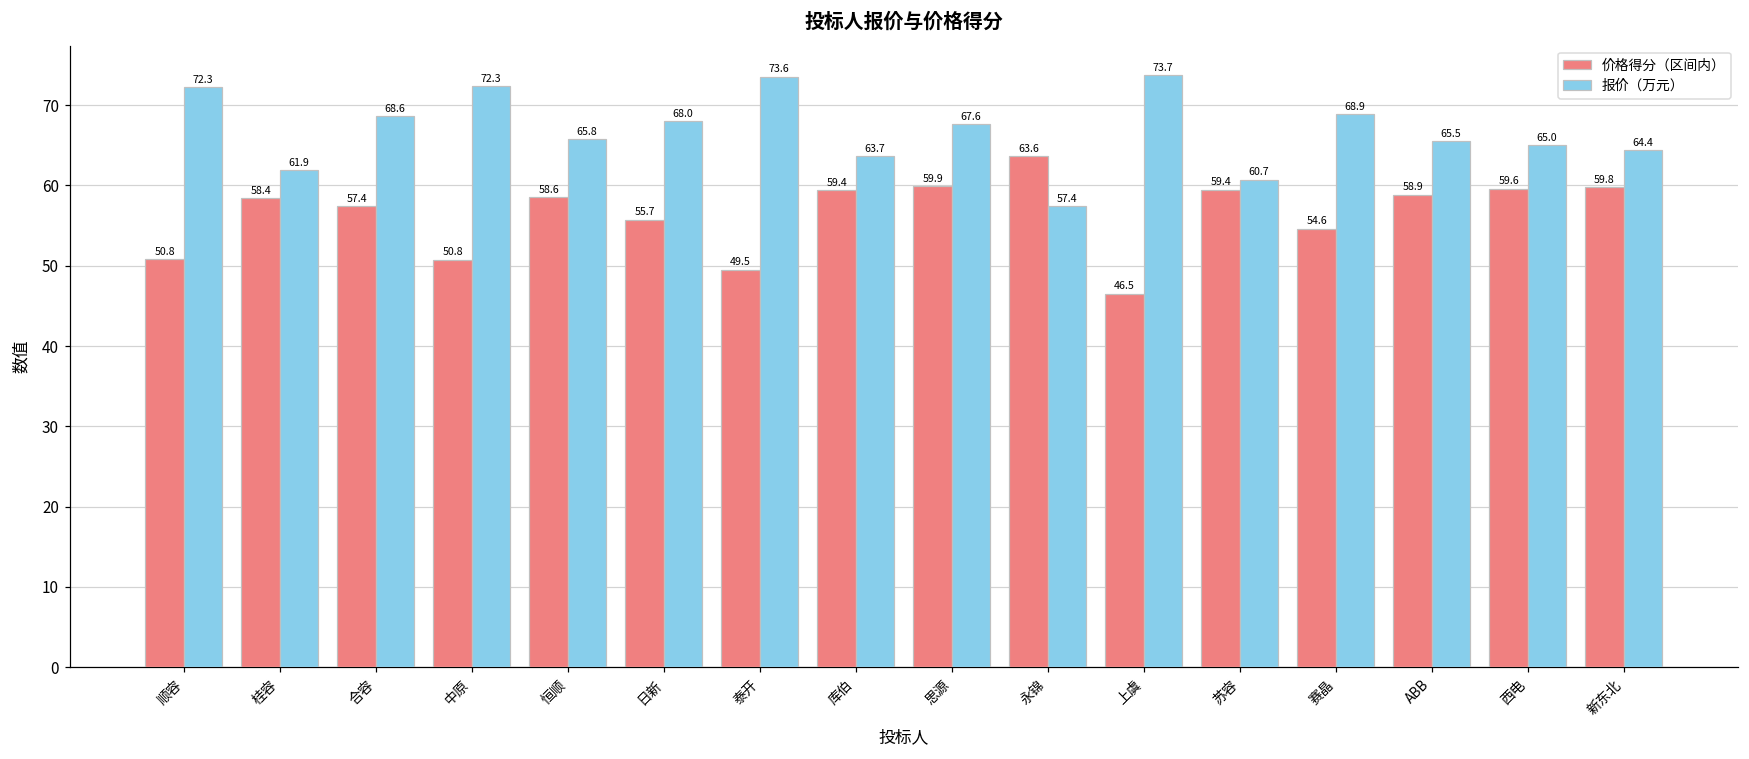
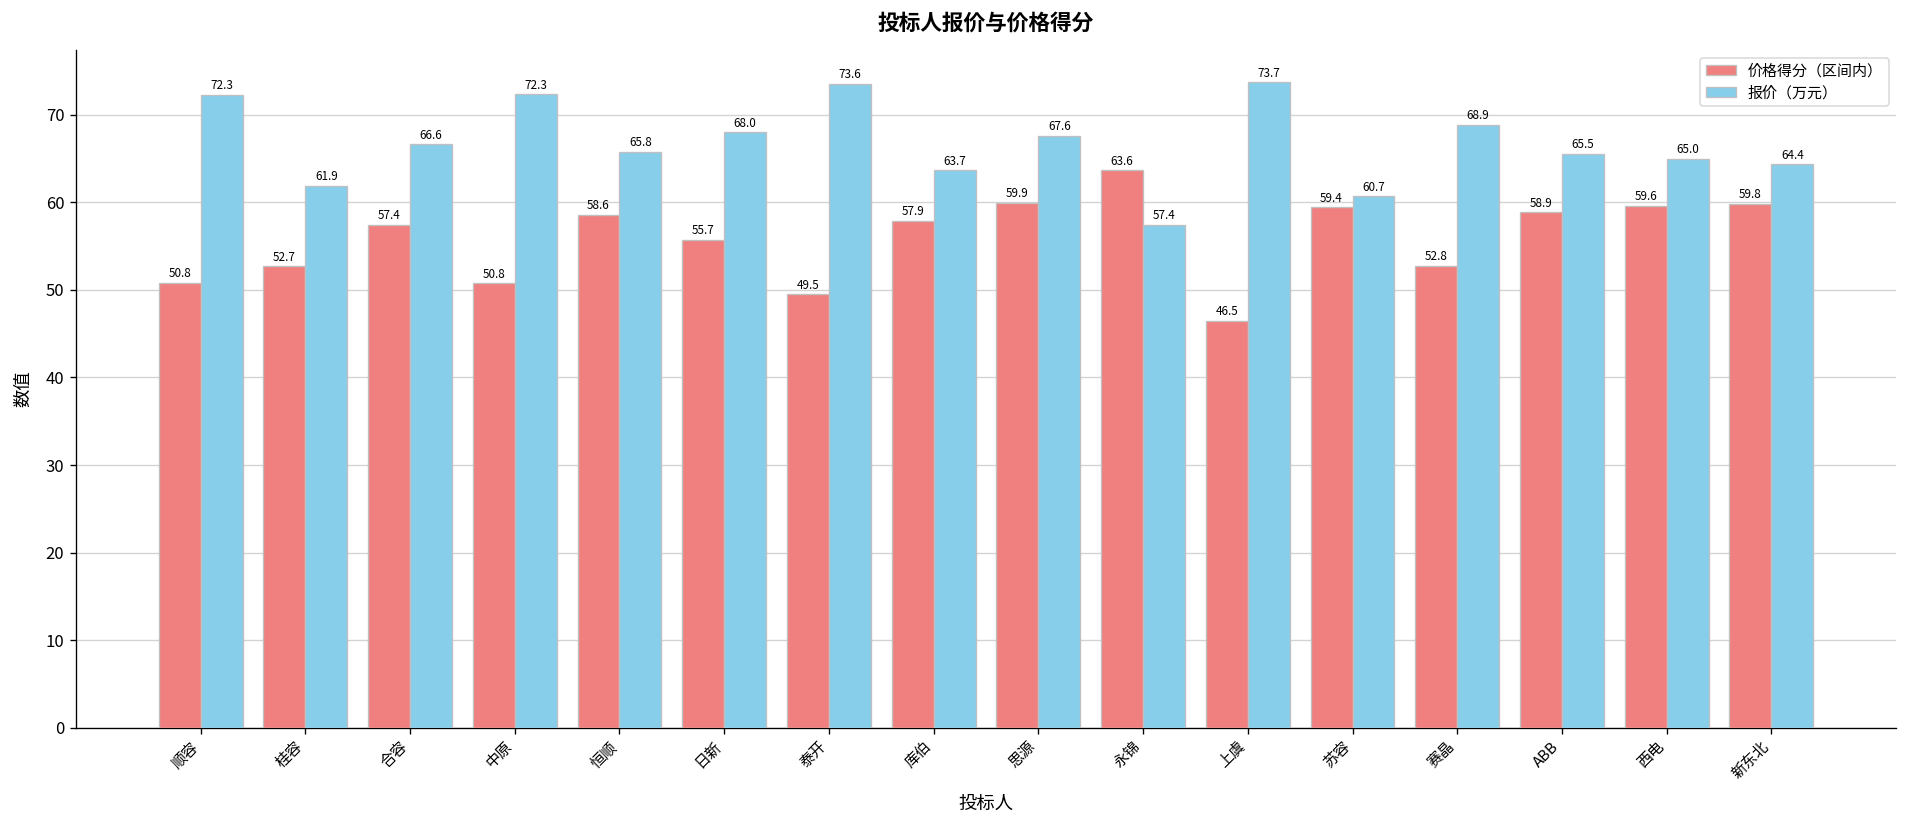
  {
    "价格得分（区间内）": {
      "顺容": 50.8,
-     "桂容": 58.4,
+     "桂容": 52.7,
      "合容": 57.4,
      "中原": 50.8,
      "恒顺": 58.6,
      "日新": 55.7,
      "泰开": 49.5,
-     "库伯": 59.4,
+     "库伯": 57.9,
      "思源": 59.9,
      "永锦": 63.6,
      "上虞": 46.5,
      "苏容": 59.4,
-     "赛晶": 54.6,
+     "赛晶": 52.8,
      "ABB": 58.9,
      "西电": 59.6,
      "新东北": 59.8
    },
    "报价（万元）": {
      "顺容": 72.3,
      "桂容": 61.9,
-     "合容": 68.6,
+     "合容": 66.6,
      "中原": 72.3,
      "恒顺": 65.8,
      "日新": 68.0,
      "泰开": 73.6,
      "库伯": 63.7,
      "思源": 67.6,
      "永锦": 57.4,
      "上虞": 73.7,
      "苏容": 60.7,
      "赛晶": 68.9,
      "ABB": 65.5,
      "西电": 65.0,
      "新东北": 64.4
    }
  }
